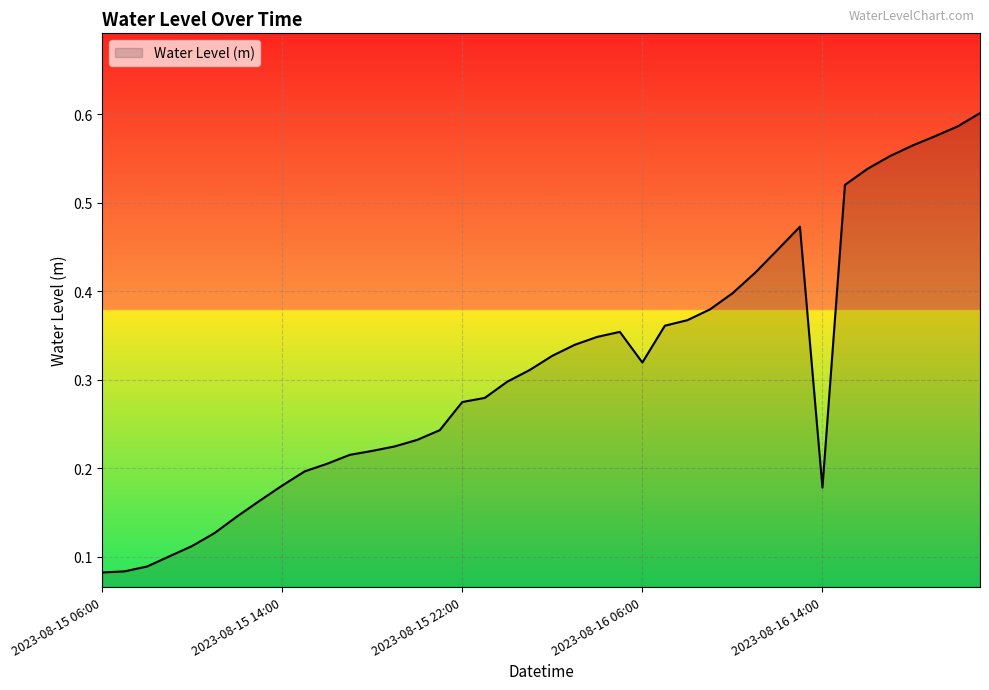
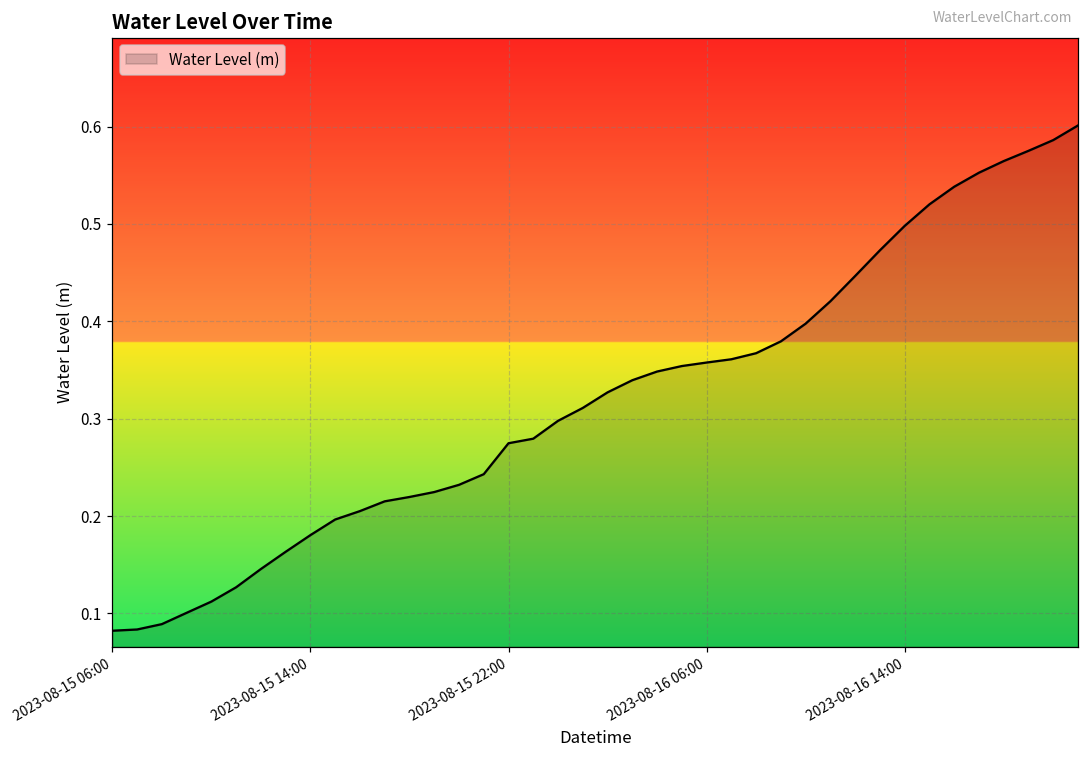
  {
    "2023-08-15 06:00": 0.08,
    "2023-08-15 14:00": 0.18,
    "2023-08-15 22:00": 0.27,
-   "2023-08-16 06:00": 0.32,
-   "2023-08-16 14:00": 0.18
+   "2023-08-16 06:00": 0.36,
+   "2023-08-16 14:00": 0.50
  }
